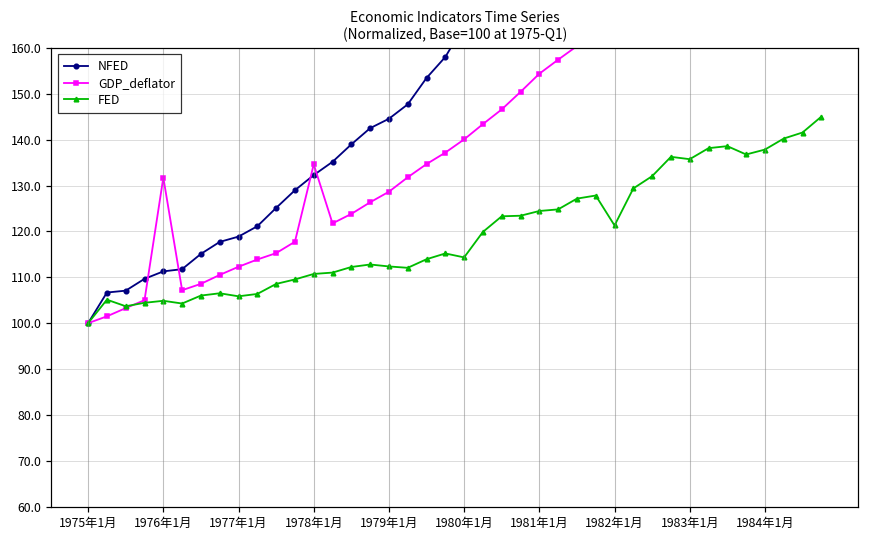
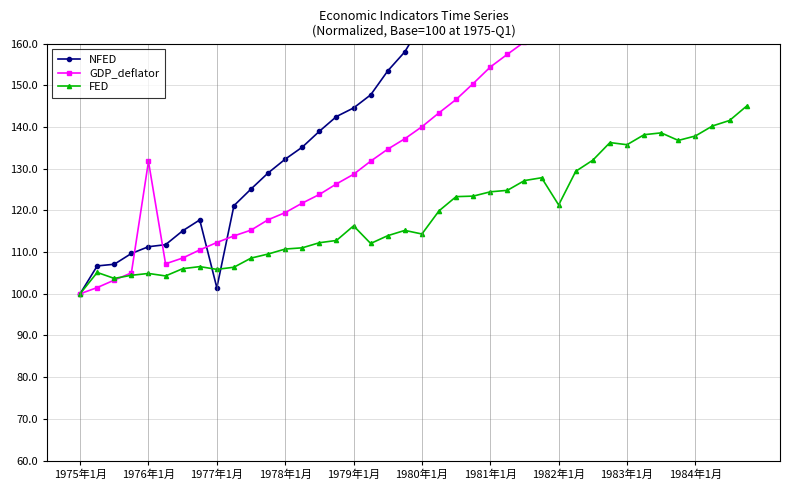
  {
    "NFED": {
      "1976年1月": 111,
-     "1977年1月": 119,
+     "1977年1月": 101,
      "1978年1月": 132,
      "1979年1月": 145
    },
    "GDP_deflator": {
      "1976年1月": 132,
      "1977年1月": 112,
-     "1978年1月": 135,
+     "1978年1月": 119,
      "1979年1月": 129,
      "1980年1月": 140,
      "1981年1月": 154
    },
    "FED": {
      "1976年1月": 105,
      "1977年1月": 106,
      "1978年1月": 111,
-     "1979年1月": 112,
+     "1979年1月": 116,
      "1980年1月": 114,
      "1981年1月": 124,
      "1982年1月": 121,
      "1983年1月": 136,
      "1984年1月": 138
    }
  }
